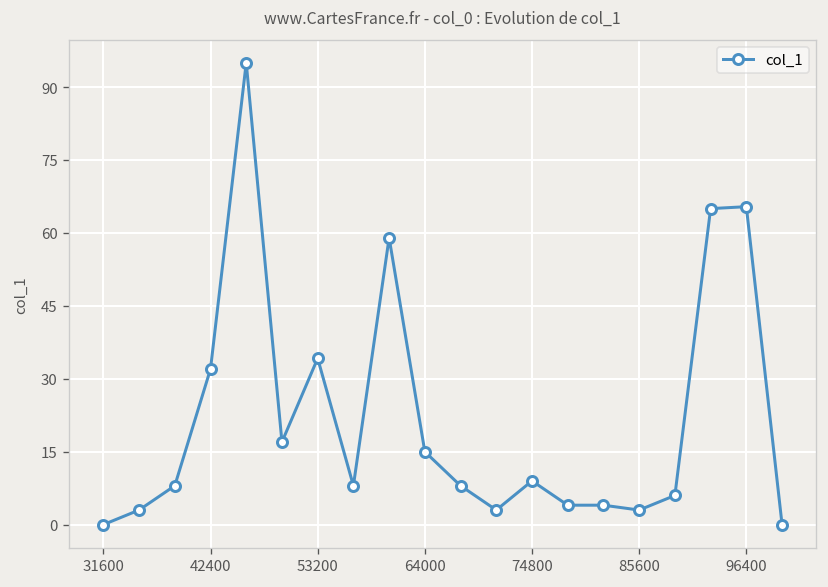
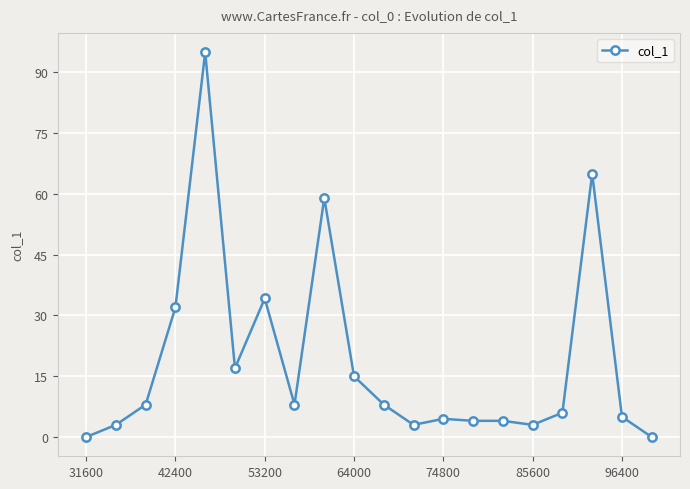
  {
    "31600": 0,
    "42400": 32,
    "53200": 34,
    "64000": 15,
-   "74800": 9,
+   "74800": 5,
    "85600": 3,
-   "96400": 65
+   "96400": 5
  }
